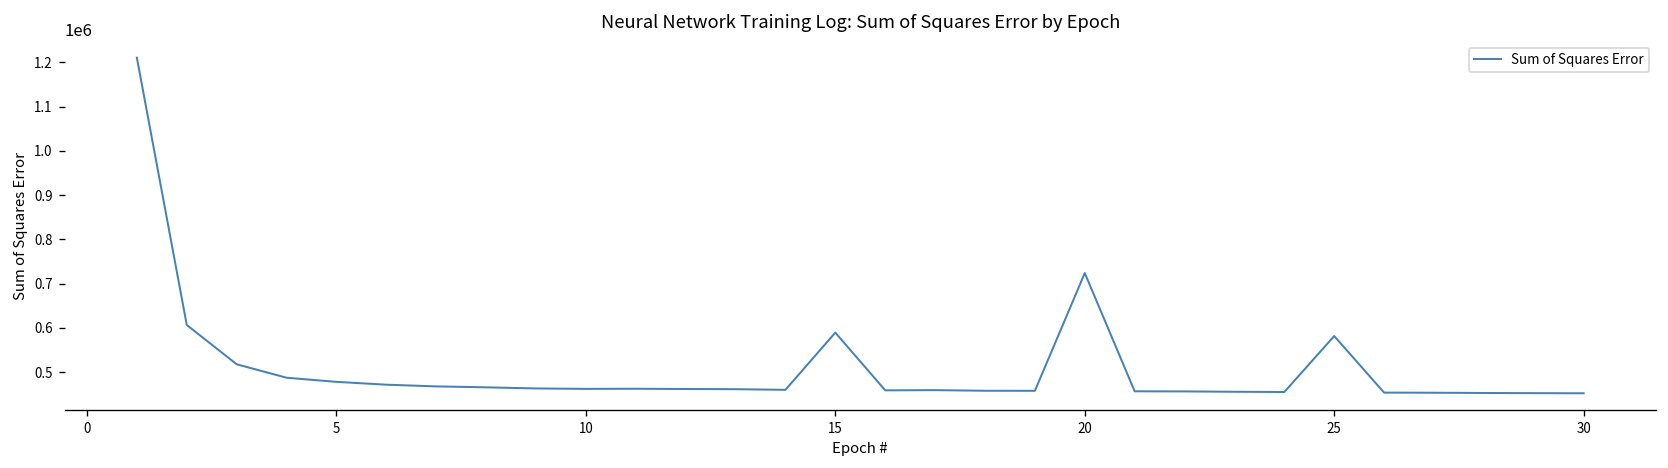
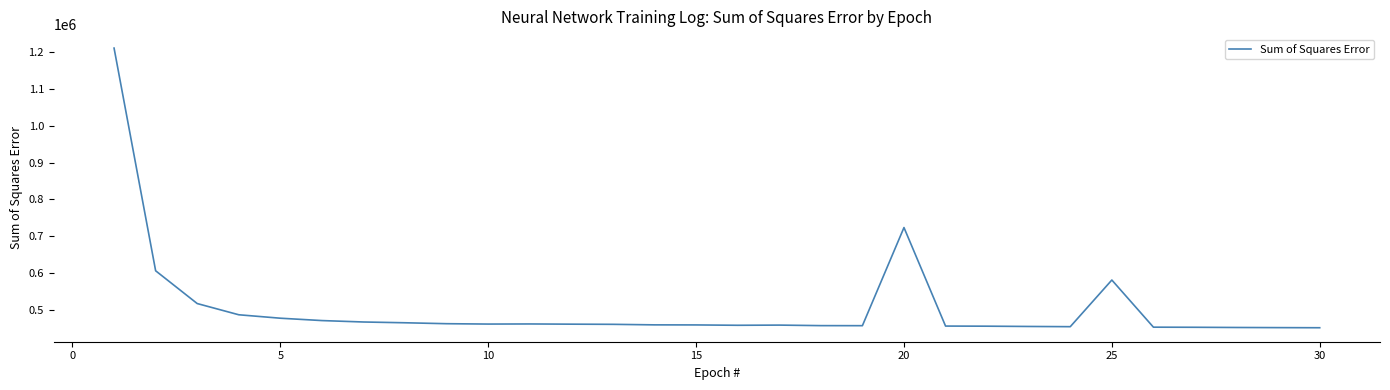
  {
    "5": 480000,
    "10": 460000,
-   "15": 590000,
+   "15": 460000,
    "20": 720000,
    "25": 580000,
    "30": 450000
  }
